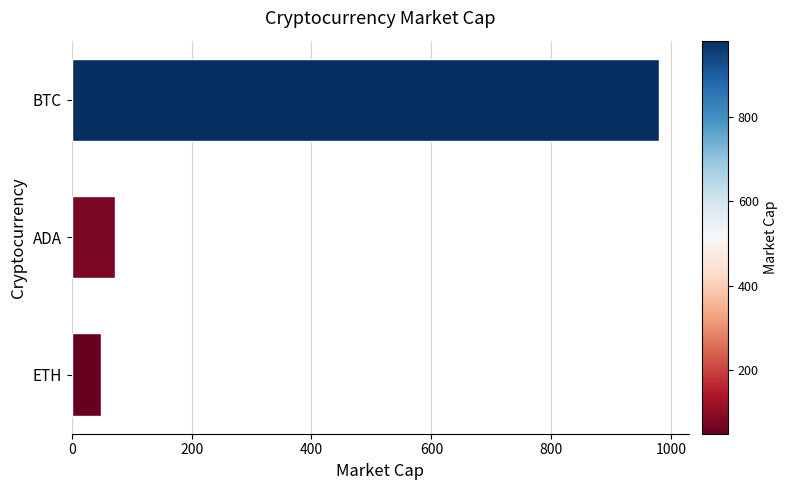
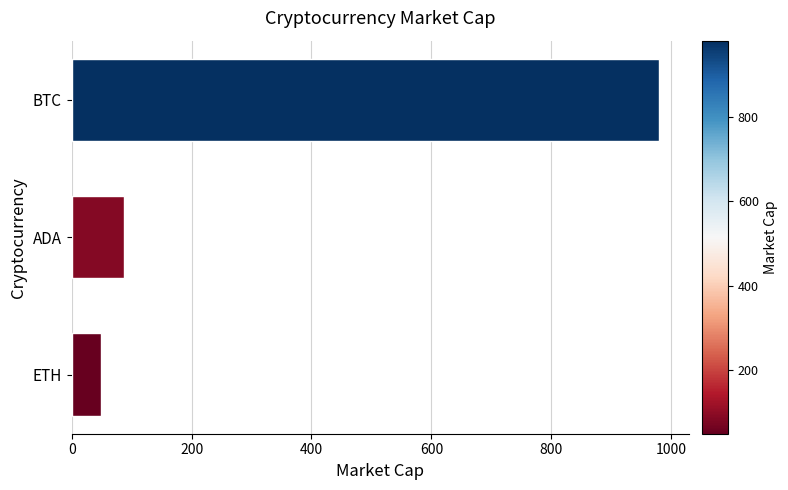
  {
    "BTC": 980,
-   "ADA": 70,
+   "ADA": 90,
    "ETH": 50
  }
